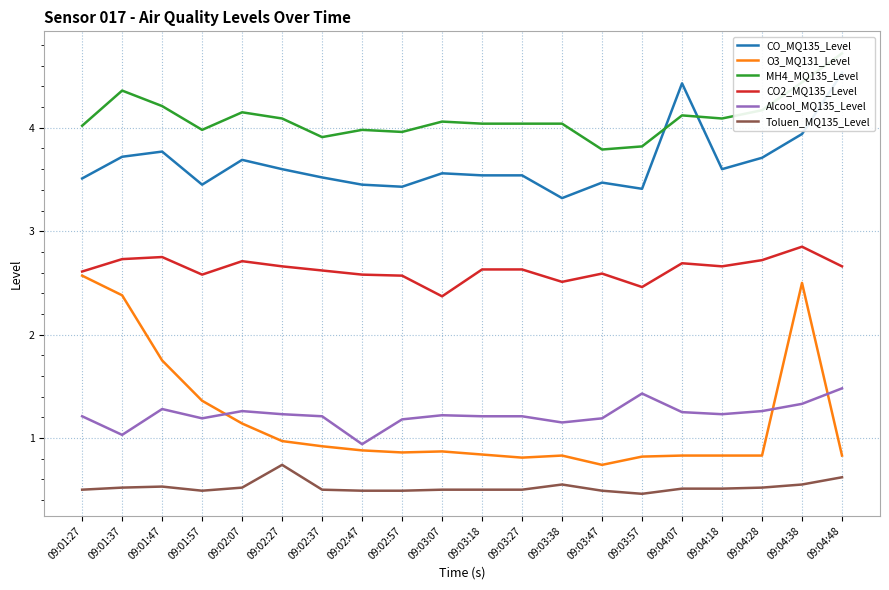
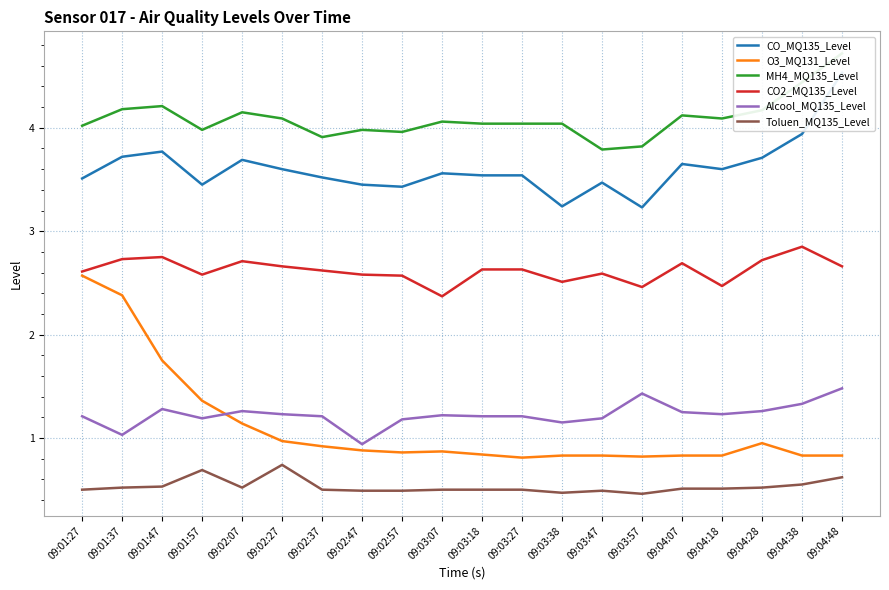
  {
    "CO_MQ135_Level": {
      "09:01:27": 3.51,
      "09:01:37": 3.72,
      "09:01:47": 3.77,
      "09:01:57": 3.45,
      "09:02:07": 3.69,
      "09:02:27": 3.60,
      "09:02:37": 3.52,
      "09:02:47": 3.45,
      "09:02:57": 3.43,
      "09:03:07": 3.56,
      "09:03:18": 3.54,
      "09:03:27": 3.54,
-     "09:03:38": 3.32,
+     "09:03:38": 3.24,
      "09:03:47": 3.47,
-     "09:03:57": 3.41,
-     "09:04:07": 4.43,
+     "09:03:57": 3.23,
+     "09:04:07": 3.65,
      "09:04:18": 3.60,
      "09:04:28": 3.71,
      "09:04:38": 3.94
    },
    "O3_MQ131_Level": {
      "09:01:27": 2.57,
      "09:01:37": 2.38,
      "09:01:47": 1.75,
      "09:01:57": 1.36,
      "09:02:07": 1.14,
      "09:02:27": 0.97,
      "09:02:37": 0.92,
      "09:02:47": 0.88,
      "09:02:57": 0.86,
      "09:03:07": 0.87,
      "09:03:18": 0.84,
      "09:03:27": 0.81,
      "09:03:38": 0.83,
-     "09:03:47": 0.74,
+     "09:03:47": 0.83,
      "09:03:57": 0.82,
      "09:04:07": 0.83,
      "09:04:18": 0.83,
-     "09:04:28": 0.83,
-     "09:04:38": 2.50,
+     "09:04:28": 0.95,
+     "09:04:38": 0.83,
      "09:04:48": 0.83
    },
    "MH4_MQ135_Level": {
      "09:01:27": 4.02,
-     "09:01:37": 4.36,
+     "09:01:37": 4.18,
      "09:01:47": 4.21,
      "09:01:57": 3.98,
      "09:02:07": 4.15,
      "09:02:27": 4.09,
      "09:02:37": 3.91,
      "09:02:47": 3.98,
      "09:02:57": 3.96,
      "09:03:07": 4.06,
      "09:03:18": 4.04,
      "09:03:27": 4.04,
      "09:03:38": 4.04,
      "09:03:47": 3.79,
      "09:03:57": 3.82,
      "09:04:07": 4.12,
      "09:04:18": 4.09
    },
    "CO2_MQ135_Level": {
      "09:01:27": 2.61,
      "09:01:37": 2.73,
      "09:01:47": 2.75,
      "09:01:57": 2.58,
      "09:02:07": 2.71,
      "09:02:27": 2.66,
      "09:02:37": 2.62,
      "09:02:47": 2.58,
      "09:02:57": 2.57,
      "09:03:07": 2.37,
      "09:03:18": 2.63,
      "09:03:27": 2.63,
      "09:03:38": 2.51,
      "09:03:47": 2.59,
      "09:03:57": 2.46,
      "09:04:07": 2.69,
-     "09:04:18": 2.66,
+     "09:04:18": 2.47,
      "09:04:28": 2.72,
      "09:04:38": 2.85,
      "09:04:48": 2.66
    },
    "Alcool_MQ135_Level": {
      "09:01:27": 1.21,
      "09:01:37": 1.03,
      "09:01:47": 1.28,
      "09:01:57": 1.19,
      "09:02:07": 1.26,
      "09:02:27": 1.23,
      "09:02:37": 1.21,
      "09:02:47": 0.94,
      "09:02:57": 1.18,
      "09:03:07": 1.22,
      "09:03:18": 1.21,
      "09:03:27": 1.21,
      "09:03:38": 1.15,
      "09:03:47": 1.19,
      "09:03:57": 1.43,
      "09:04:07": 1.25,
      "09:04:18": 1.23,
      "09:04:28": 1.26,
      "09:04:38": 1.33,
      "09:04:48": 1.48
    },
    "Toluen_MQ135_Level": {
      "09:01:27": 0.50,
      "09:01:37": 0.52,
      "09:01:47": 0.53,
-     "09:01:57": 0.49,
+     "09:01:57": 0.69,
      "09:02:07": 0.52,
      "09:02:27": 0.74,
      "09:02:37": 0.50,
      "09:02:47": 0.49,
      "09:02:57": 0.49,
      "09:03:07": 0.50,
      "09:03:18": 0.50,
      "09:03:27": 0.50,
-     "09:03:38": 0.55,
+     "09:03:38": 0.47,
      "09:03:47": 0.49,
      "09:03:57": 0.46,
      "09:04:07": 0.51,
      "09:04:18": 0.51,
      "09:04:28": 0.52,
      "09:04:38": 0.55,
      "09:04:48": 0.62
    }
  }
